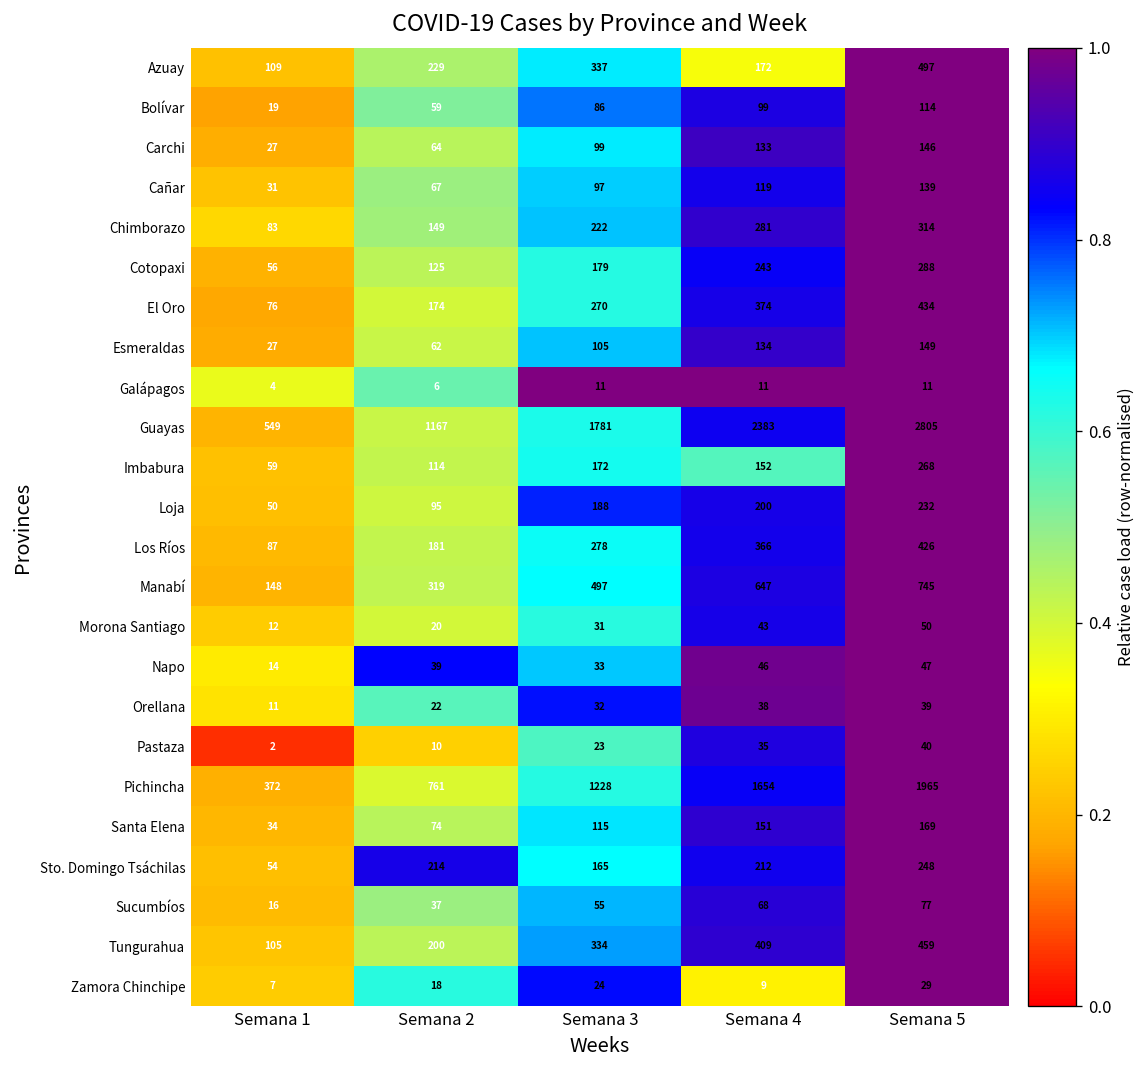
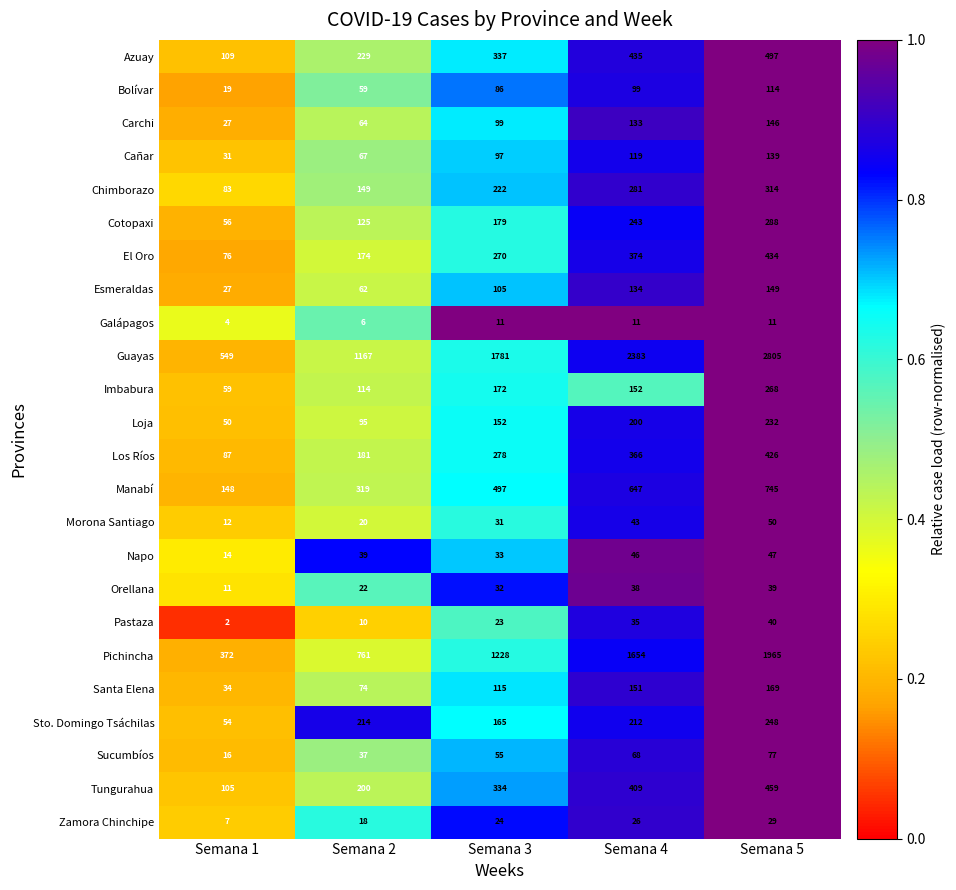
  {
    "Azuay": {
      "Semana 1": 109,
      "Semana 2": 229,
      "Semana 3": 337,
-     "Semana 4": 172,
+     "Semana 4": 435,
      "Semana 5": 497
    },
    "Bolívar": {
      "Semana 1": 19,
      "Semana 2": 59,
      "Semana 3": 86,
      "Semana 4": 99,
      "Semana 5": 114
    },
    "Carchi": {
      "Semana 1": 27,
      "Semana 2": 64,
      "Semana 3": 99,
      "Semana 4": 133,
      "Semana 5": 146
    },
    "Cañar": {
      "Semana 1": 31,
      "Semana 2": 67,
      "Semana 3": 97,
      "Semana 4": 119,
      "Semana 5": 139
    },
    "Chimborazo": {
      "Semana 1": 83,
      "Semana 2": 149,
      "Semana 3": 222,
      "Semana 4": 281,
      "Semana 5": 314
    },
    "Cotopaxi": {
      "Semana 1": 56,
      "Semana 2": 125,
      "Semana 3": 179,
      "Semana 4": 243,
      "Semana 5": 288
    },
    "El Oro": {
      "Semana 1": 76,
      "Semana 2": 174,
      "Semana 3": 270,
      "Semana 4": 374,
      "Semana 5": 434
    },
    "Esmeraldas": {
      "Semana 1": 27,
      "Semana 2": 62,
      "Semana 3": 105,
      "Semana 4": 134,
      "Semana 5": 149
    },
    "Galápagos": {
      "Semana 1": 4,
      "Semana 2": 6,
      "Semana 3": 11,
      "Semana 4": 11,
      "Semana 5": 11
    },
    "Guayas": {
      "Semana 1": 549,
      "Semana 2": 1167,
      "Semana 3": 1781,
      "Semana 4": 2383,
      "Semana 5": 2805
    },
    "Imbabura": {
      "Semana 1": 59,
      "Semana 2": 114,
      "Semana 3": 172,
      "Semana 4": 152,
      "Semana 5": 268
    },
    "Loja": {
      "Semana 1": 50,
      "Semana 2": 95,
-     "Semana 3": 188,
+     "Semana 3": 152,
      "Semana 4": 200,
      "Semana 5": 232
    },
    "Los Ríos": {
      "Semana 1": 87,
      "Semana 2": 181,
      "Semana 3": 278,
      "Semana 4": 366,
      "Semana 5": 426
    },
    "Manabí": {
      "Semana 1": 148,
      "Semana 2": 319,
      "Semana 3": 497,
      "Semana 4": 647,
      "Semana 5": 745
    },
    "Morona Santiago": {
      "Semana 1": 12,
      "Semana 2": 20,
      "Semana 3": 31,
      "Semana 4": 43,
      "Semana 5": 50
    },
    "Napo": {
      "Semana 1": 14,
      "Semana 2": 39,
      "Semana 3": 33,
      "Semana 4": 46,
      "Semana 5": 47
    },
    "Orellana": {
      "Semana 1": 11,
      "Semana 2": 22,
      "Semana 3": 32,
      "Semana 4": 38,
      "Semana 5": 39
    },
    "Pastaza": {
      "Semana 1": 2,
      "Semana 2": 10,
      "Semana 3": 23,
      "Semana 4": 35,
      "Semana 5": 40
    },
    "Pichincha": {
      "Semana 1": 372,
      "Semana 2": 761,
      "Semana 3": 1228,
      "Semana 4": 1654,
      "Semana 5": 1965
    },
    "Santa Elena": {
      "Semana 1": 34,
      "Semana 2": 74,
      "Semana 3": 115,
      "Semana 4": 151,
      "Semana 5": 169
    },
    "Sto. Domingo Tsáchilas": {
      "Semana 1": 54,
      "Semana 2": 214,
      "Semana 3": 165,
      "Semana 4": 212,
      "Semana 5": 248
    },
    "Sucumbíos": {
      "Semana 1": 16,
      "Semana 2": 37,
      "Semana 3": 55,
      "Semana 4": 68,
      "Semana 5": 77
    },
    "Tungurahua": {
      "Semana 1": 105,
      "Semana 2": 200,
      "Semana 3": 334,
      "Semana 4": 409,
      "Semana 5": 459
    },
    "Zamora Chinchipe": {
      "Semana 1": 7,
      "Semana 2": 18,
      "Semana 3": 24,
-     "Semana 4": 9,
+     "Semana 4": 26,
      "Semana 5": 29
    }
  }
